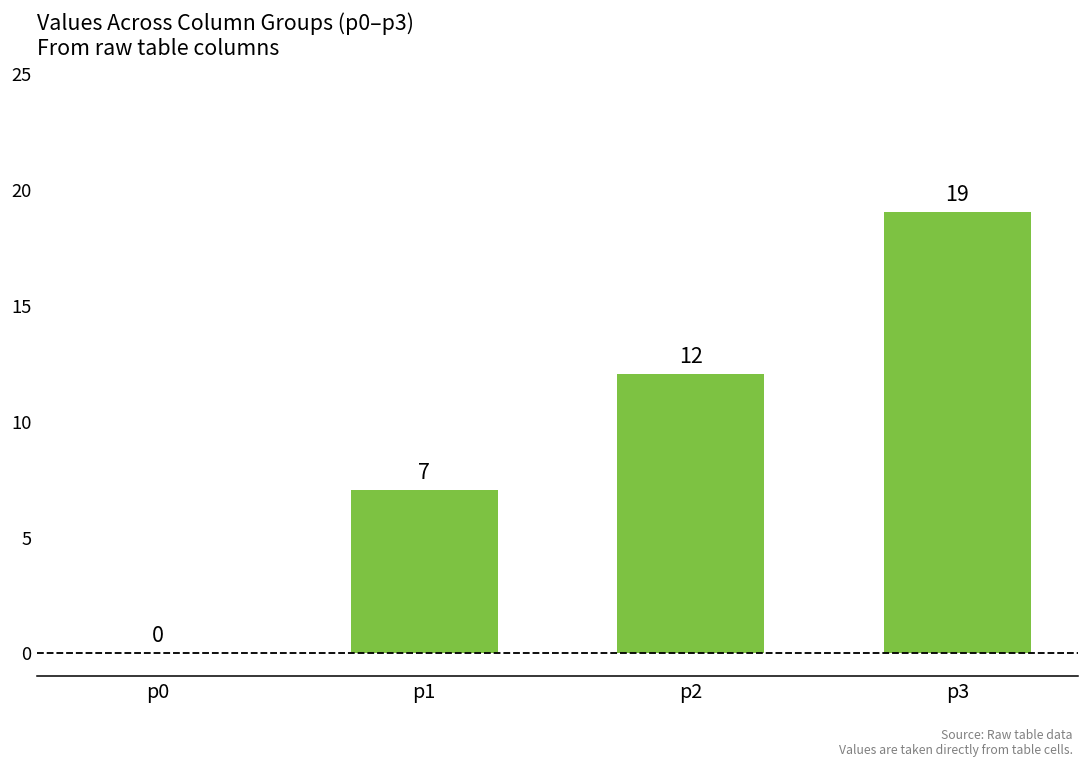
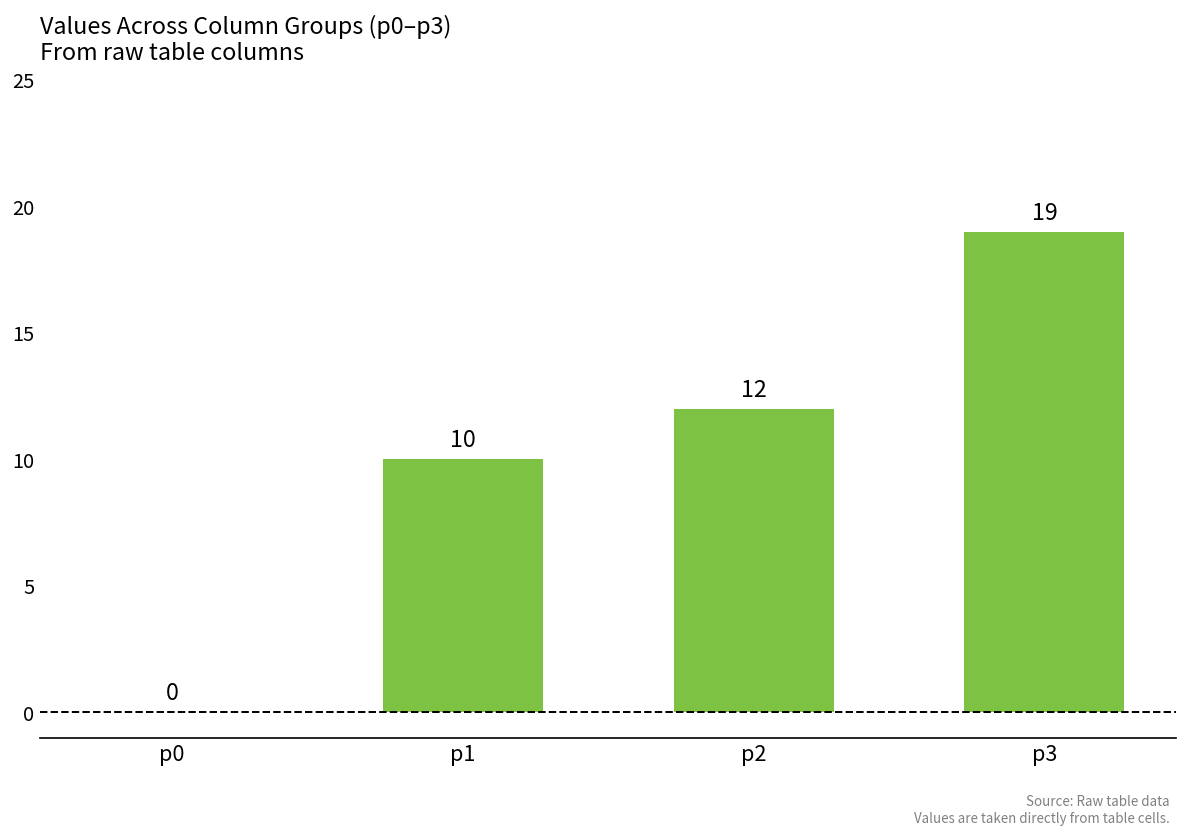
  {
    "p0": 0,
-   "p1": 7,
+   "p1": 10,
    "p2": 12,
    "p3": 19
  }
